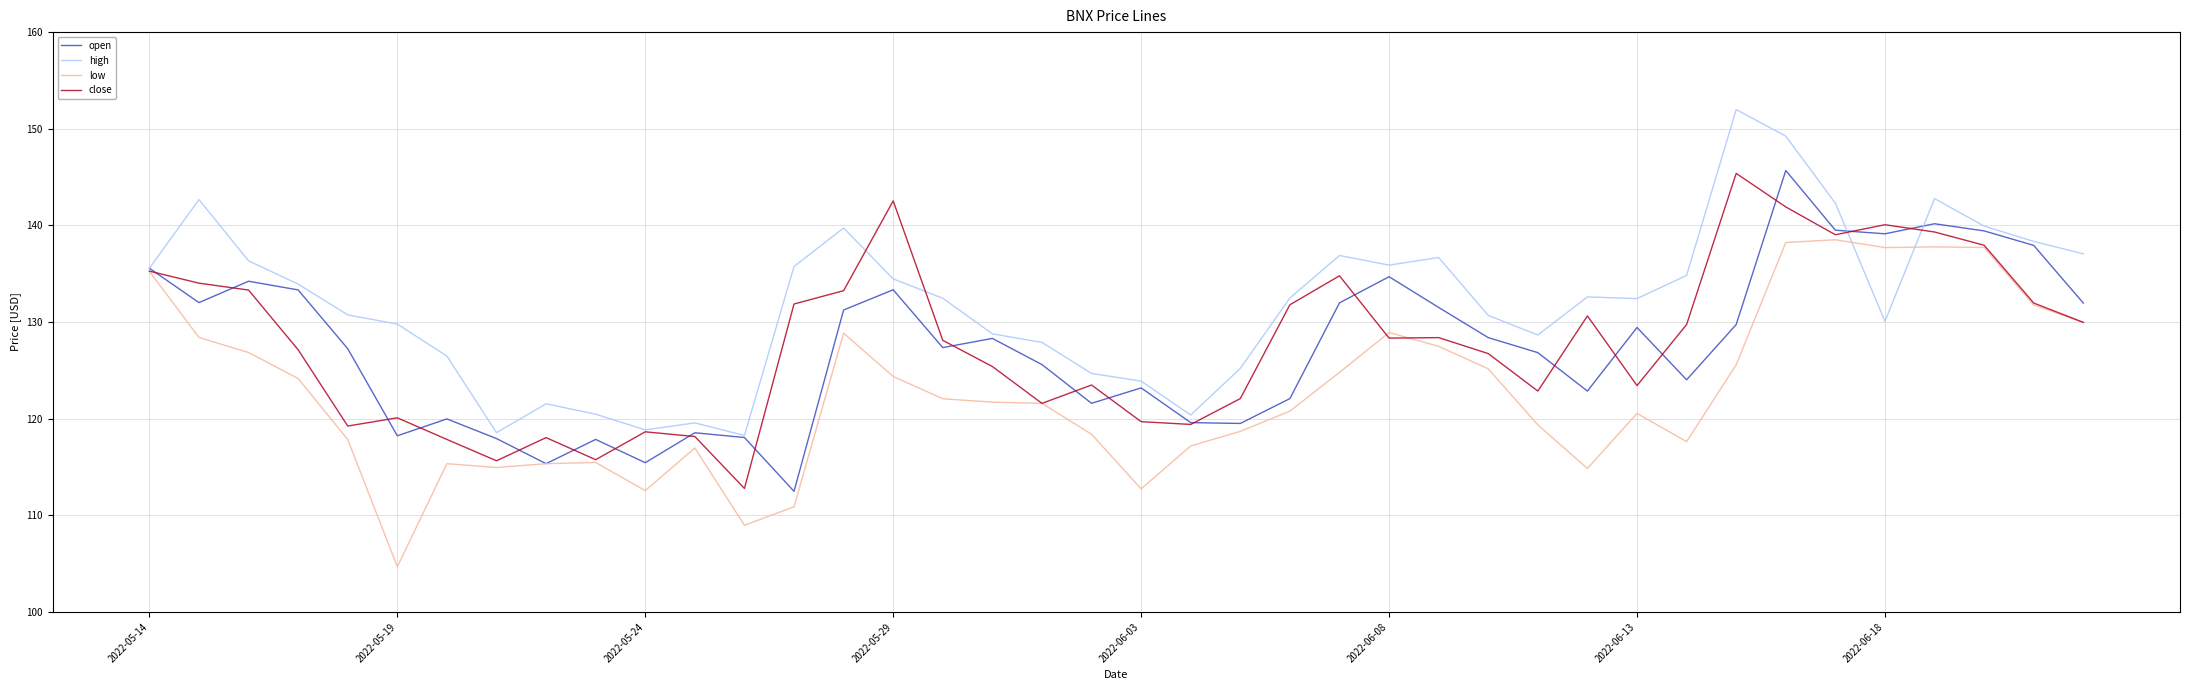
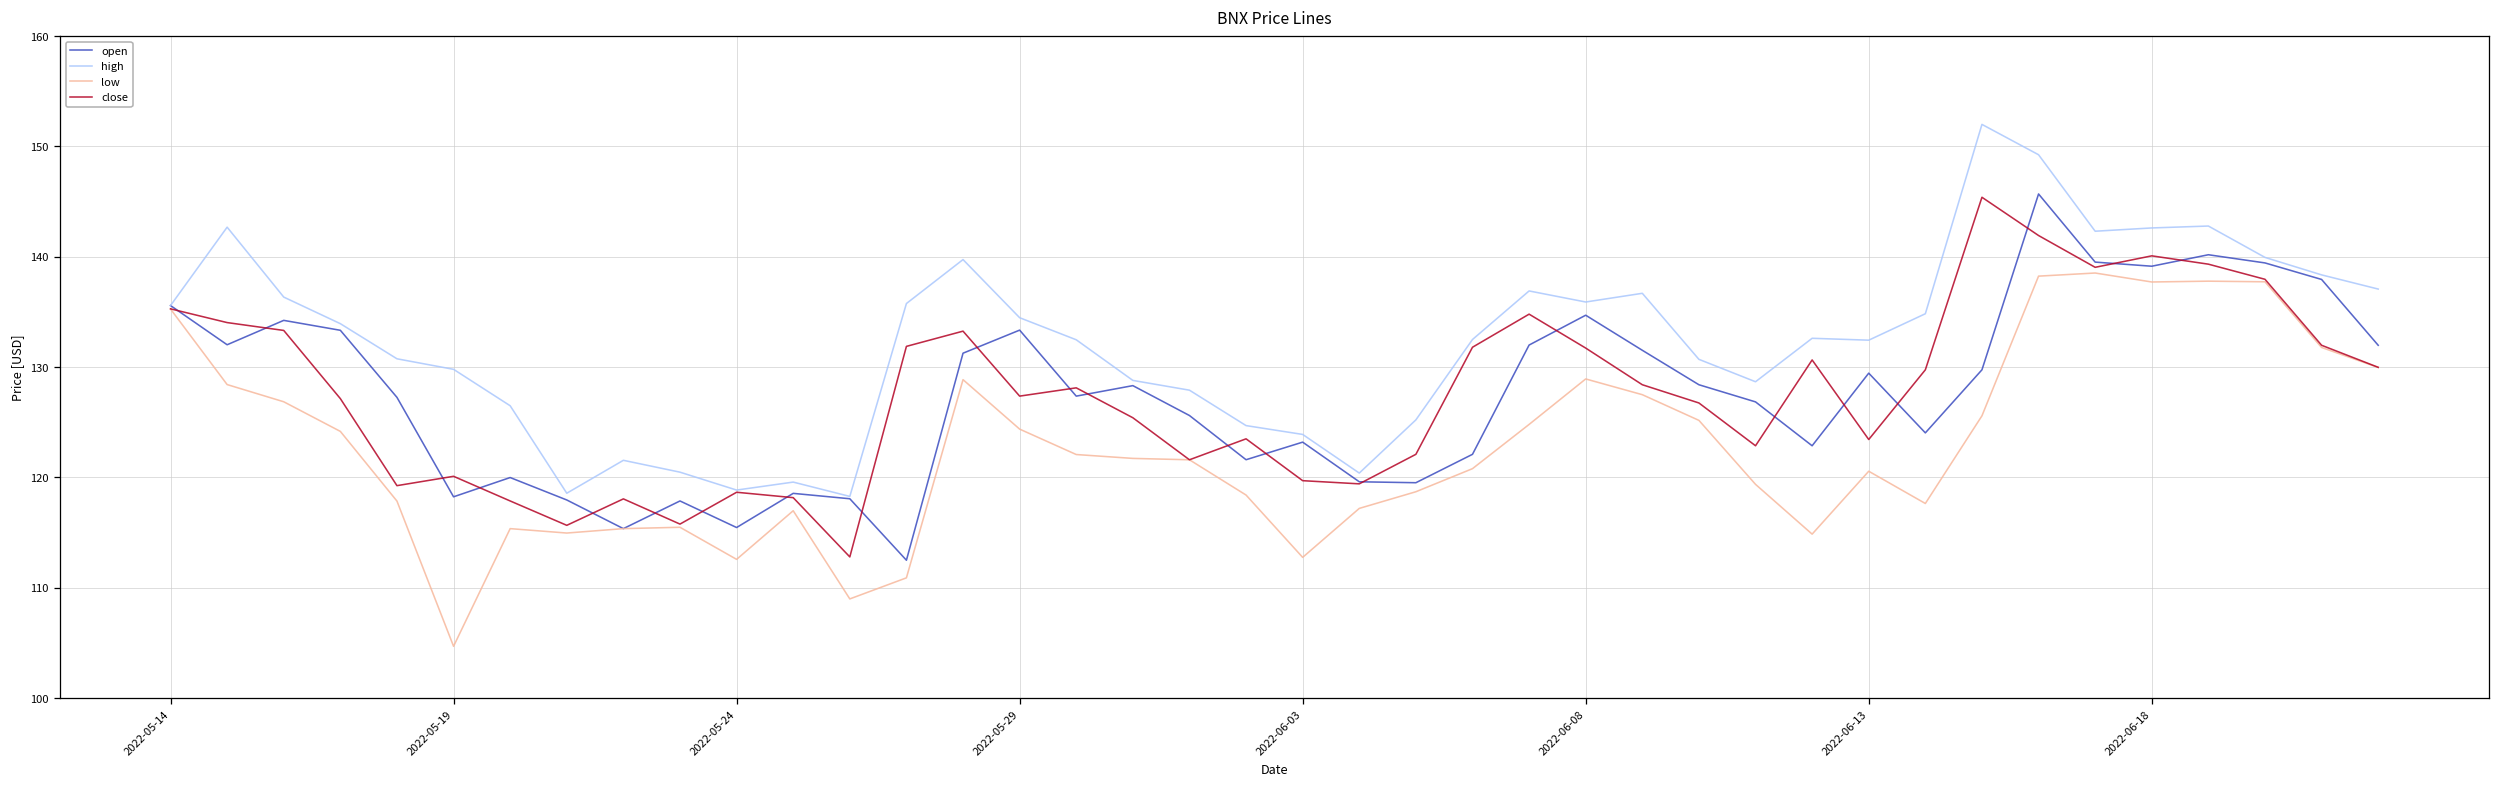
  {
    "open": {
      "2022-05-19": 118,
      "2022-05-24": 115,
      "2022-05-29": 133,
      "2022-06-03": 123,
      "2022-06-08": 135,
      "2022-06-13": 129,
      "2022-06-18": 139
    },
    "high": {
      "2022-05-19": 130,
      "2022-05-29": 134,
      "2022-06-03": 124,
      "2022-06-08": 136,
      "2022-06-13": 132,
-     "2022-06-18": 130
+     "2022-06-18": 143
    },
    "low": {
      "2022-05-19": 105,
      "2022-05-24": 113,
      "2022-05-29": 124,
      "2022-06-03": 113,
      "2022-06-08": 129,
      "2022-06-13": 121,
      "2022-06-18": 138
    },
    "close": {
      "2022-05-19": 120,
-     "2022-05-29": 143,
+     "2022-05-29": 127,
      "2022-06-03": 120,
-     "2022-06-08": 128,
+     "2022-06-08": 132,
      "2022-06-13": 123,
      "2022-06-18": 140
    }
  }
